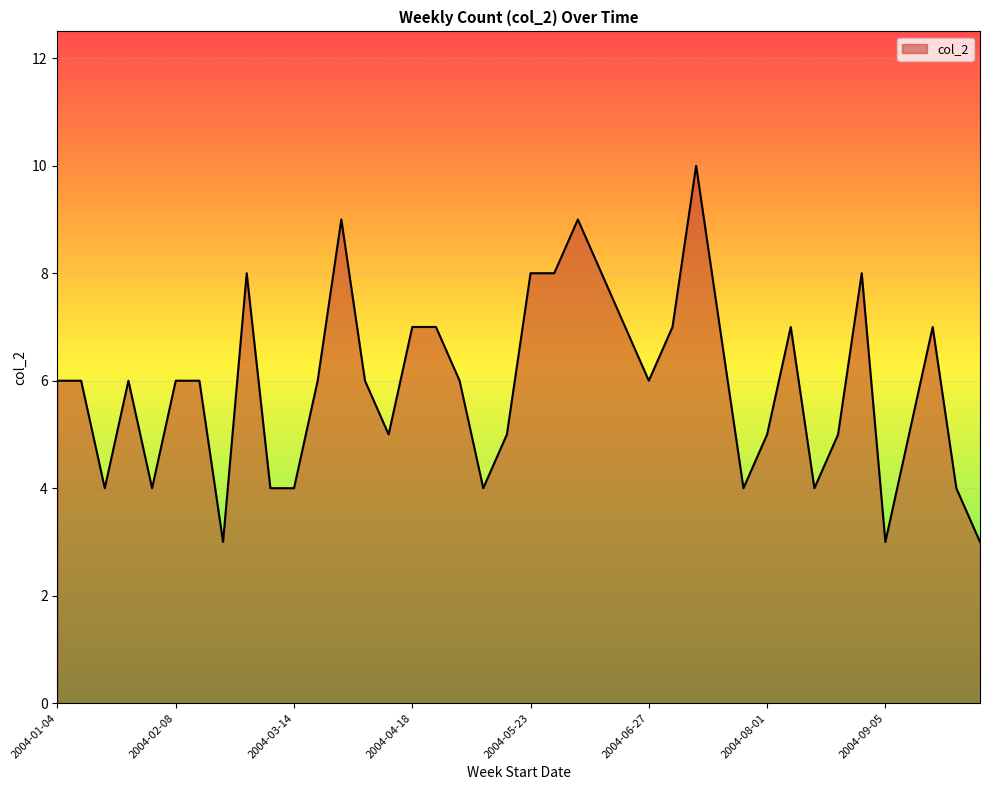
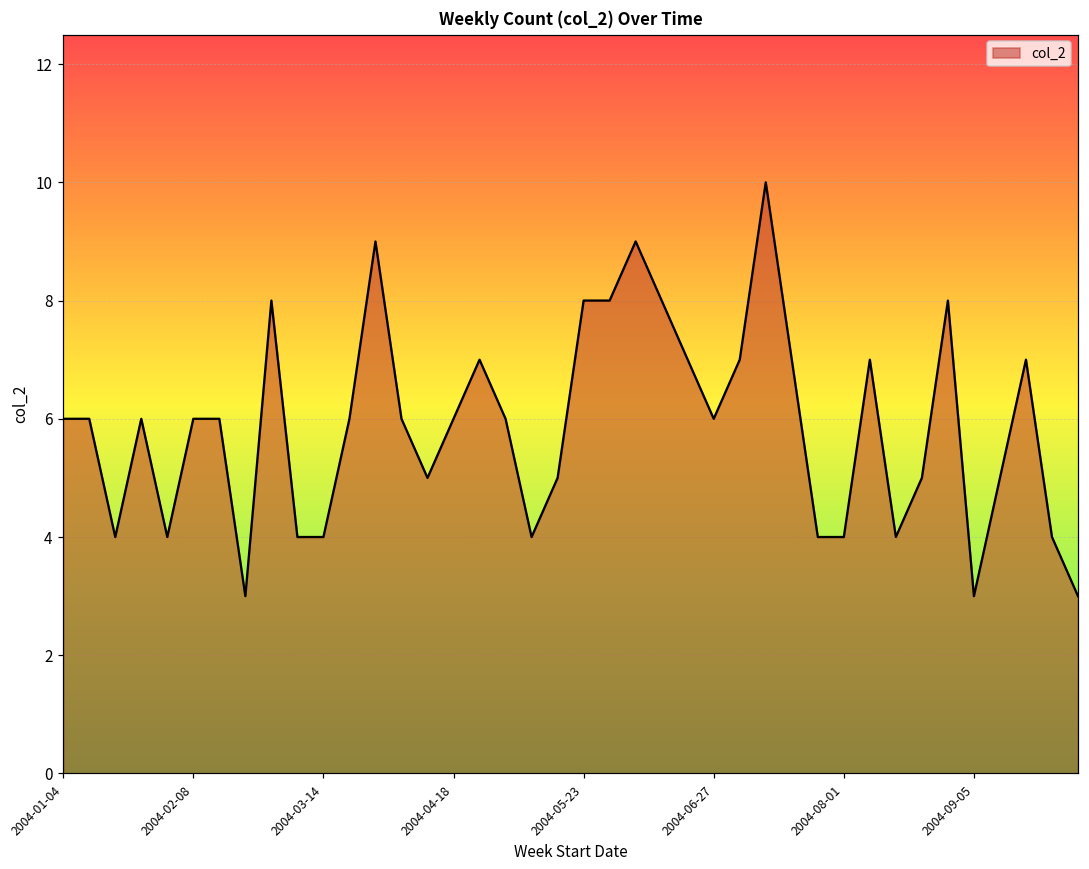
  {
    "2004-01-04": 6,
    "2004-02-08": 6,
    "2004-03-14": 4,
-   "2004-04-18": 7,
+   "2004-04-18": 6,
    "2004-05-23": 8,
    "2004-06-27": 6,
-   "2004-08-01": 5,
+   "2004-08-01": 4,
    "2004-09-05": 3
  }
